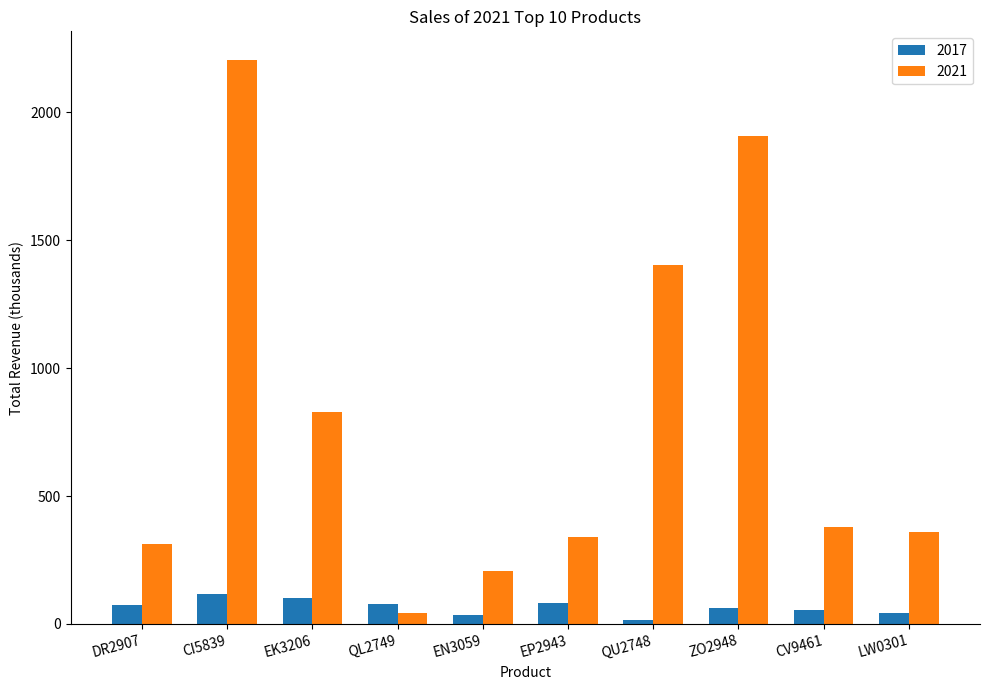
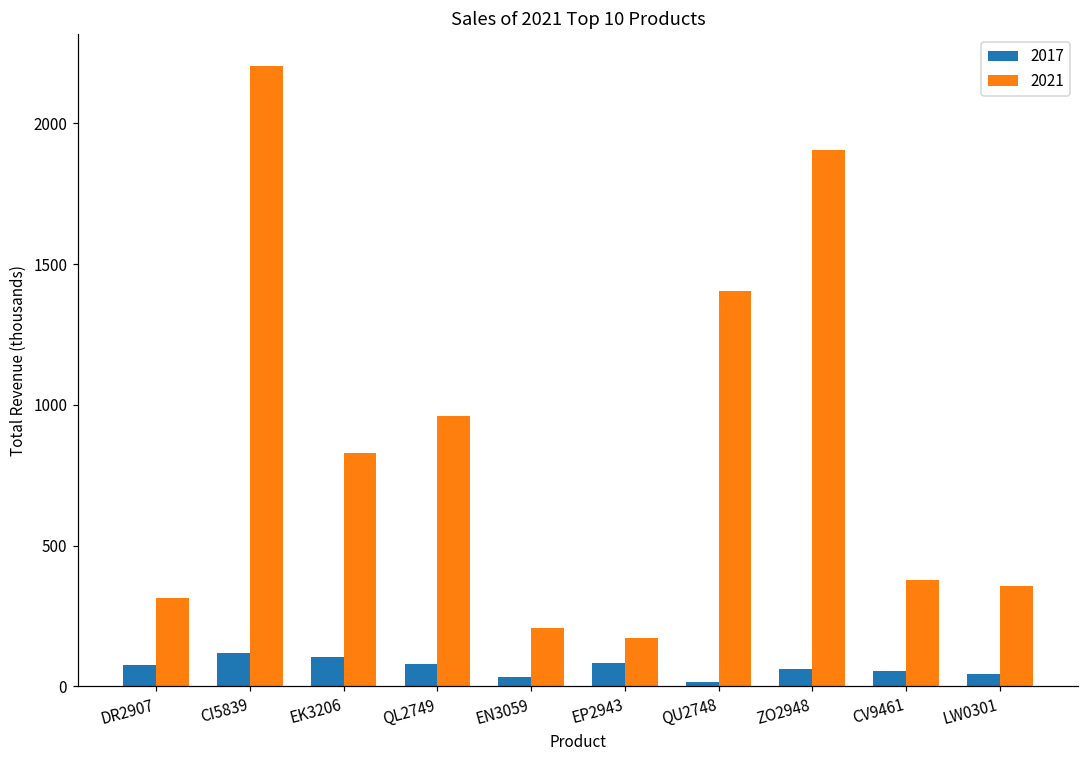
  {
    "2017": {
      "DR2907": 80,
      "CI5839": 120,
      "EK3206": 100,
      "QL2749": 80,
      "EN3059": 30,
      "EP2943": 80,
      "QU2748": 20,
      "ZO2948": 60,
      "CV9461": 50,
      "LW0301": 40
    },
    "2021": {
      "DR2907": 310,
      "CI5839": 2210,
      "EK3206": 830,
-     "QL2749": 40,
+     "QL2749": 960,
      "EN3059": 210,
-     "EP2943": 340,
+     "EP2943": 170,
      "QU2748": 1400,
      "ZO2948": 1910,
      "CV9461": 380,
      "LW0301": 360
    }
  }
